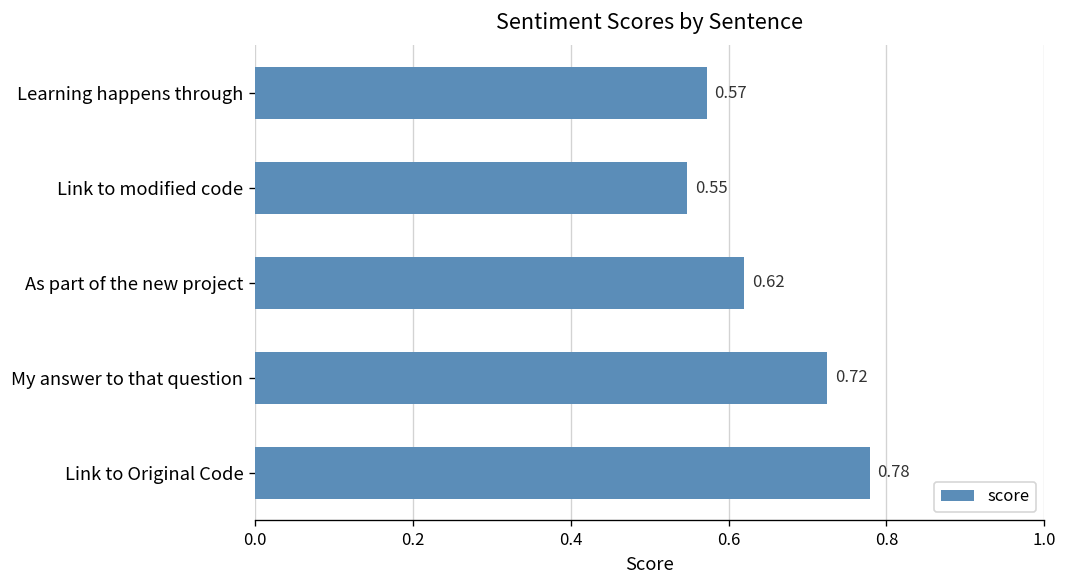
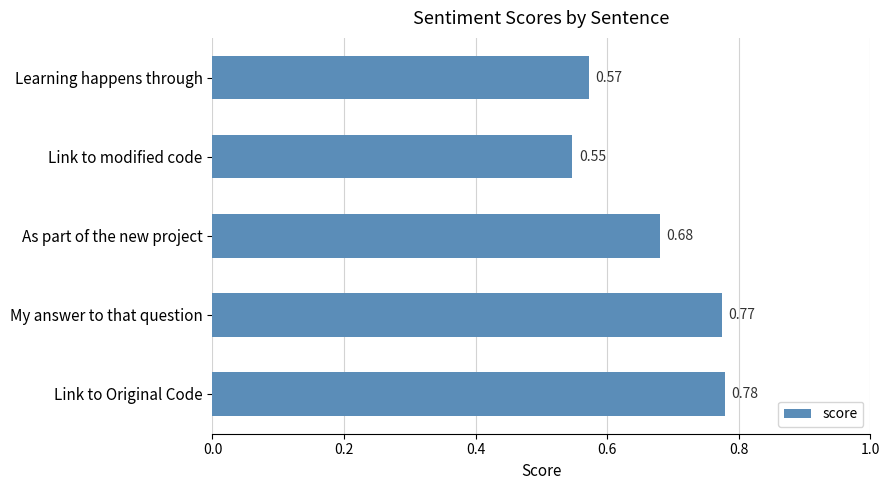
  {
    "Learning happens through": 0.57,
    "Link to modified code": 0.55,
-   "As part of the new project": 0.62,
-   "My answer to that question": 0.72,
+   "As part of the new project": 0.68,
+   "My answer to that question": 0.77,
    "Link to Original Code": 0.78
  }
